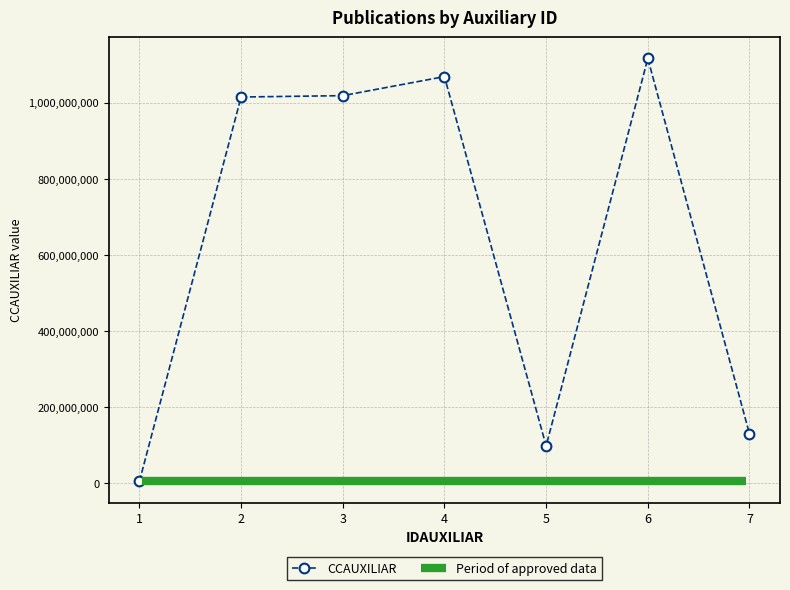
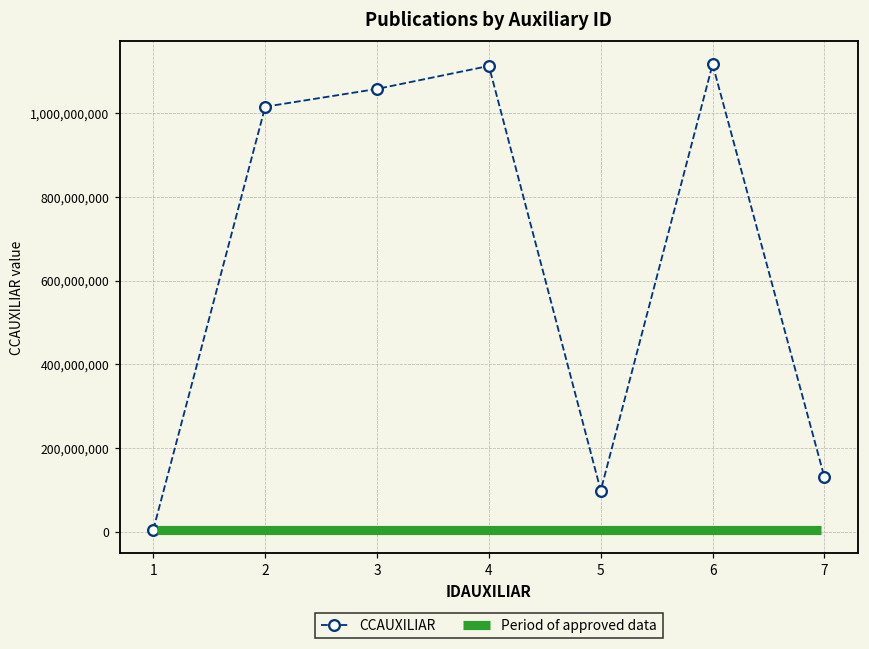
  {
    "1": "0",
    "2": "1,020,000,000",
-   "3": "1,020,000,000",
-   "4": "1,070,000,000",
+   "3": "1,060,000,000",
+   "4": "1,110,000,000",
    "5": "100,000,000",
    "6": "1,120,000,000",
    "7": "130,000,000"
  }
